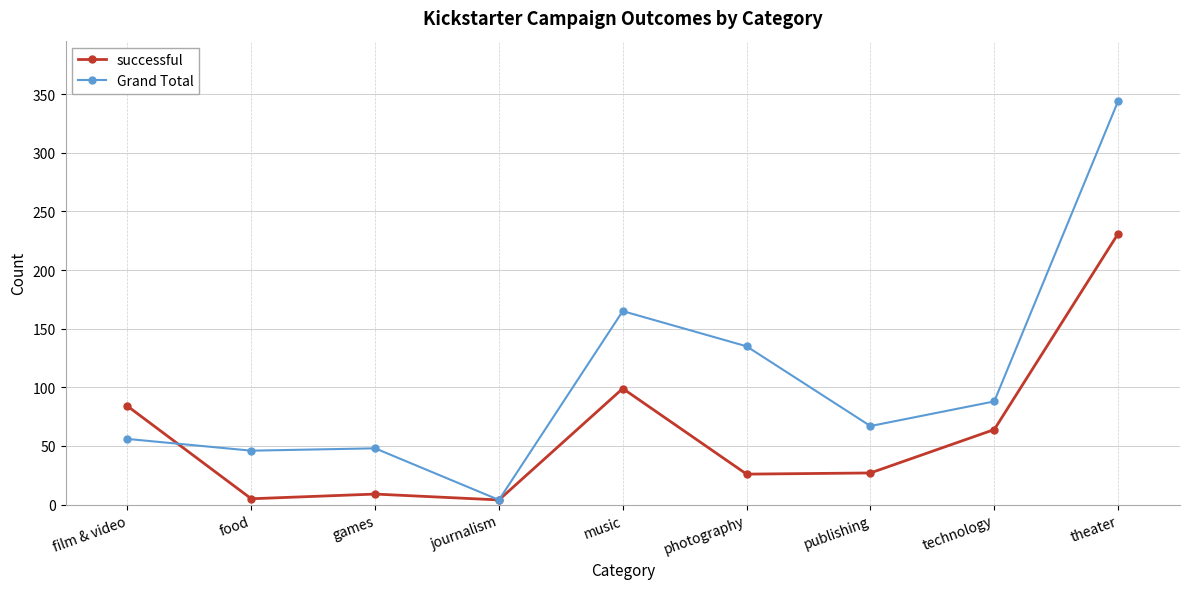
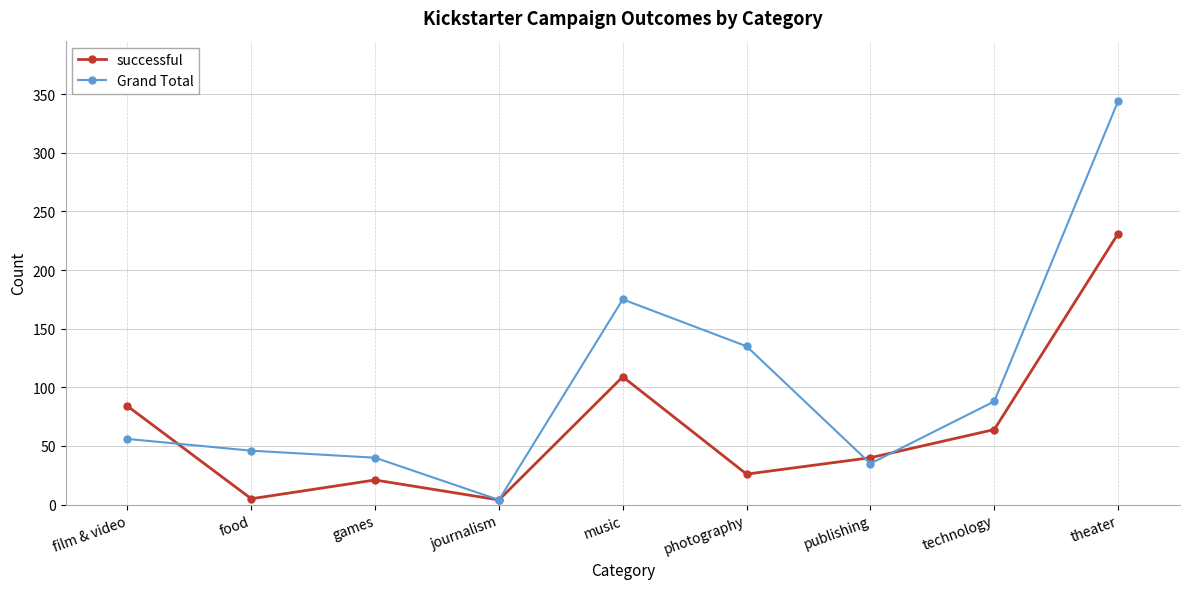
  {
    "successful": {
      "film & video": 84,
      "food": 5,
-     "games": 9,
-     "music": 99,
+     "games": 21,
+     "music": 109,
      "photography": 26,
-     "publishing": 27,
+     "publishing": 40,
      "technology": 64,
      "theater": 231
    },
    "Grand Total": {
      "film & video": 56,
      "food": 46,
-     "games": 48,
-     "music": 165,
+     "games": 40,
+     "music": 175,
      "photography": 135,
-     "publishing": 67,
+     "publishing": 35,
      "technology": 88,
      "theater": 344
    }
  }
